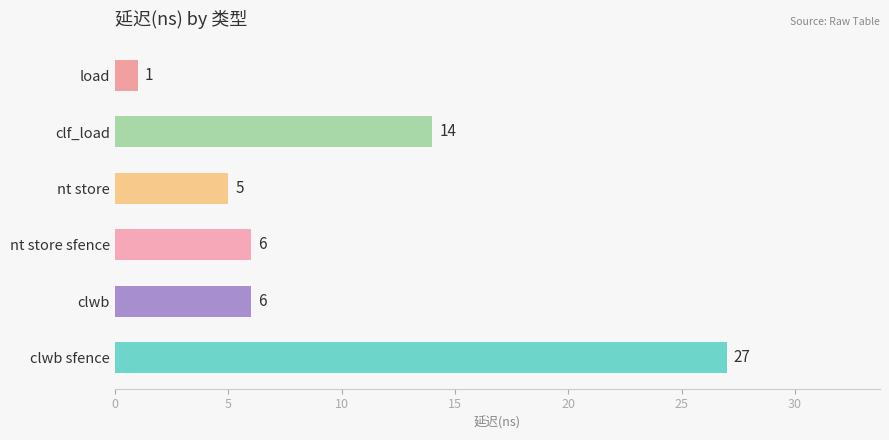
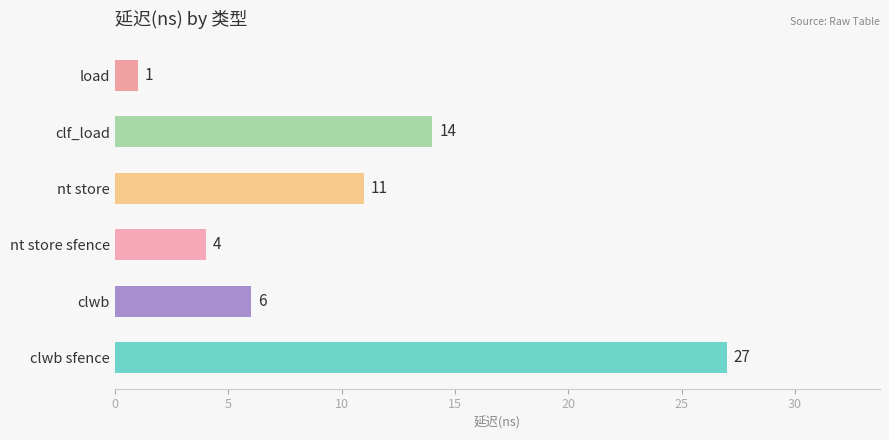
  {
    "load": 1,
    "clf_load": 14,
-   "nt store": 5,
-   "nt store sfence": 6,
+   "nt store": 11,
+   "nt store sfence": 4,
    "clwb": 6,
    "clwb sfence": 27
  }
